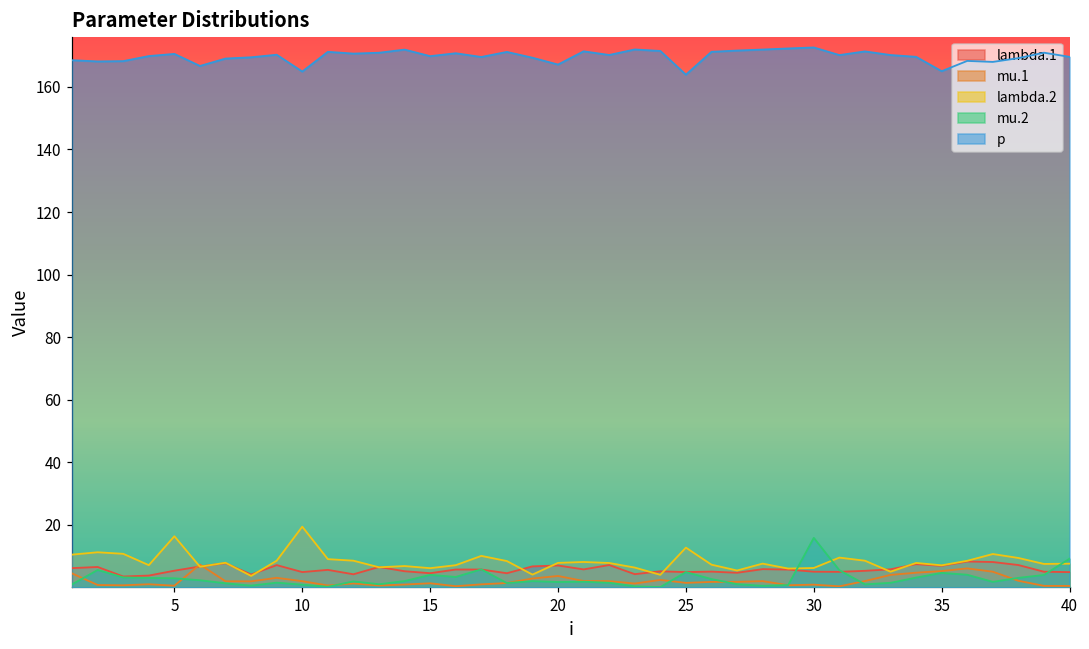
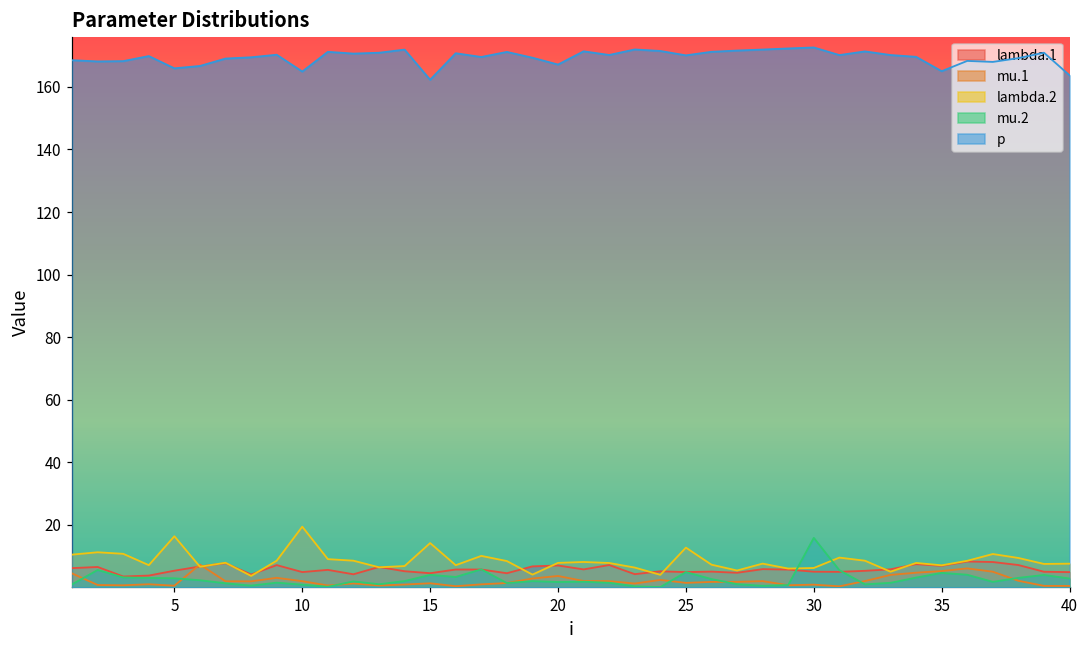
  {
    "lambda.2": {
      "5": 16,
      "10": 19,
-     "15": 6,
+     "15": 14,
      "25": 13,
      "30": 6,
      "40": 8
    },
    "mu.2": {
      "5": 3,
      "10": 1,
      "20": 2,
      "30": 16,
-     "40": 9
+     "40": 3
    },
    "p": {
-     "5": 171,
+     "5": 166,
      "10": 165,
-     "15": 170,
+     "15": 162,
      "20": 167,
-     "25": 164,
+     "25": 170,
      "30": 173,
      "35": 165,
-     "40": 170
+     "40": 164
    }
  }
